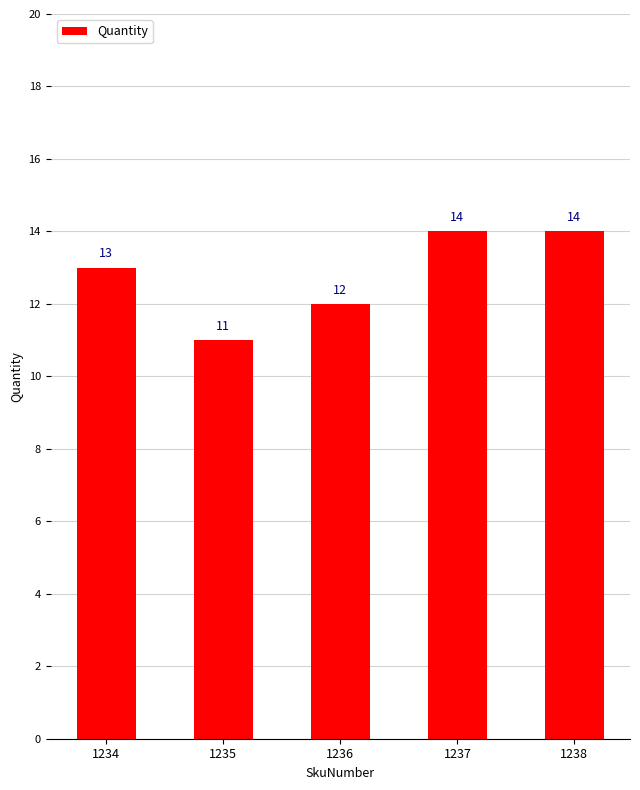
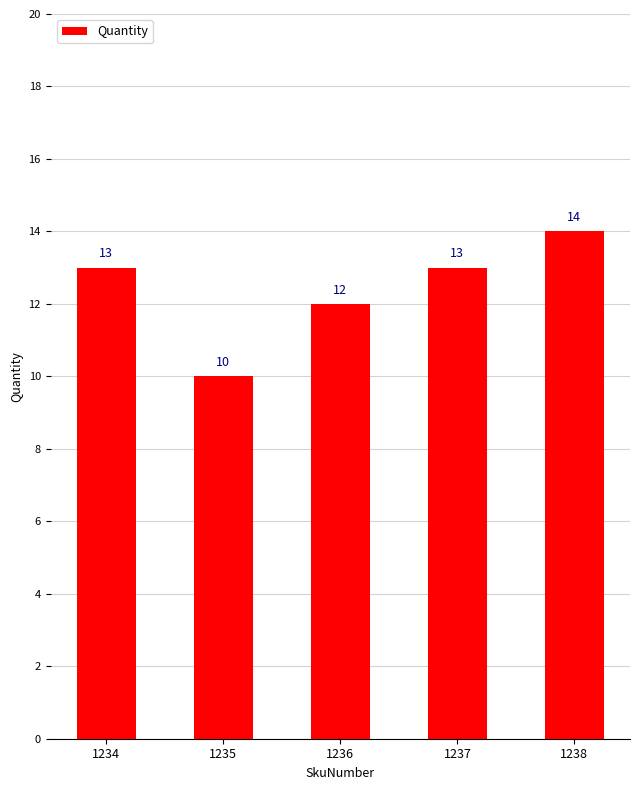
  {
    "1234": 13,
-   "1235": 11,
+   "1235": 10,
    "1236": 12,
-   "1237": 14,
+   "1237": 13,
    "1238": 14
  }
